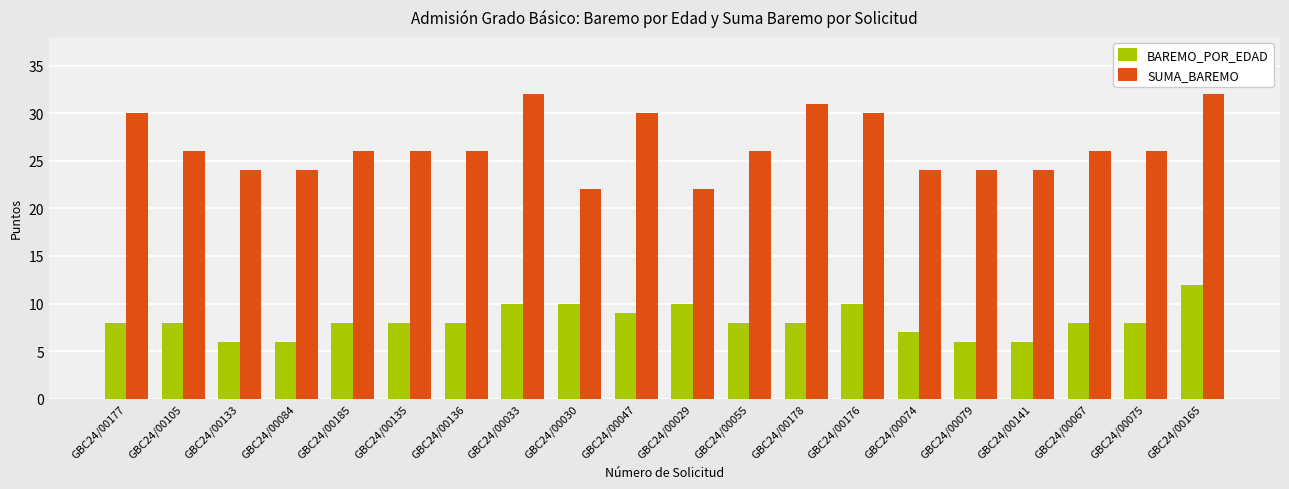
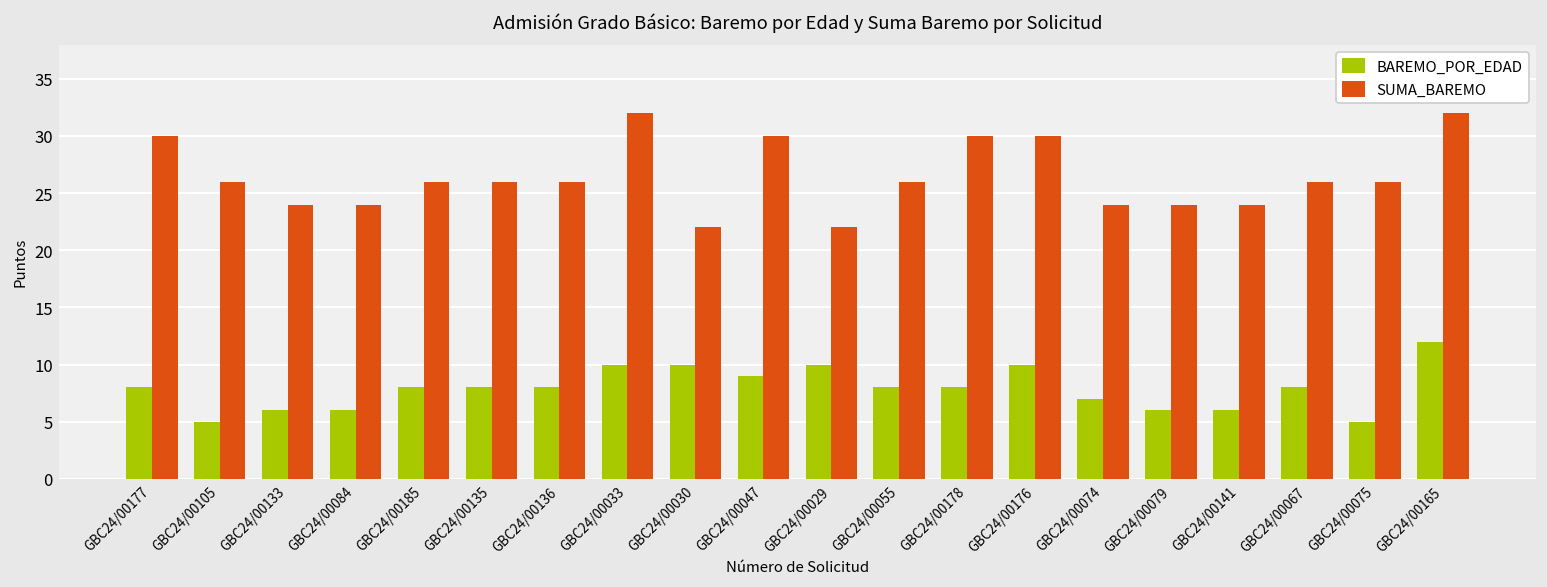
  {
    "BAREMO_POR_EDAD": {
      "GBC24/00177": 8,
-     "GBC24/00105": 8,
+     "GBC24/00105": 5,
      "GBC24/00133": 6,
      "GBC24/00084": 6,
      "GBC24/00185": 8,
      "GBC24/00135": 8,
      "GBC24/00136": 8,
      "GBC24/00033": 10,
      "GBC24/00030": 10,
      "GBC24/00047": 9,
      "GBC24/00029": 10,
      "GBC24/00055": 8,
      "GBC24/00178": 8,
      "GBC24/00176": 10,
      "GBC24/00074": 7,
      "GBC24/00079": 6,
      "GBC24/00141": 6,
      "GBC24/00067": 8,
-     "GBC24/00075": 8,
+     "GBC24/00075": 5,
      "GBC24/00165": 12
    },
    "SUMA_BAREMO": {
      "GBC24/00177": 30,
      "GBC24/00105": 26,
      "GBC24/00133": 24,
      "GBC24/00084": 24,
      "GBC24/00185": 26,
      "GBC24/00135": 26,
      "GBC24/00136": 26,
      "GBC24/00033": 32,
      "GBC24/00030": 22,
      "GBC24/00047": 30,
      "GBC24/00029": 22,
      "GBC24/00055": 26,
-     "GBC24/00178": 31,
+     "GBC24/00178": 30,
      "GBC24/00176": 30,
      "GBC24/00074": 24,
      "GBC24/00079": 24,
      "GBC24/00141": 24,
      "GBC24/00067": 26,
      "GBC24/00075": 26,
      "GBC24/00165": 32
    }
  }
